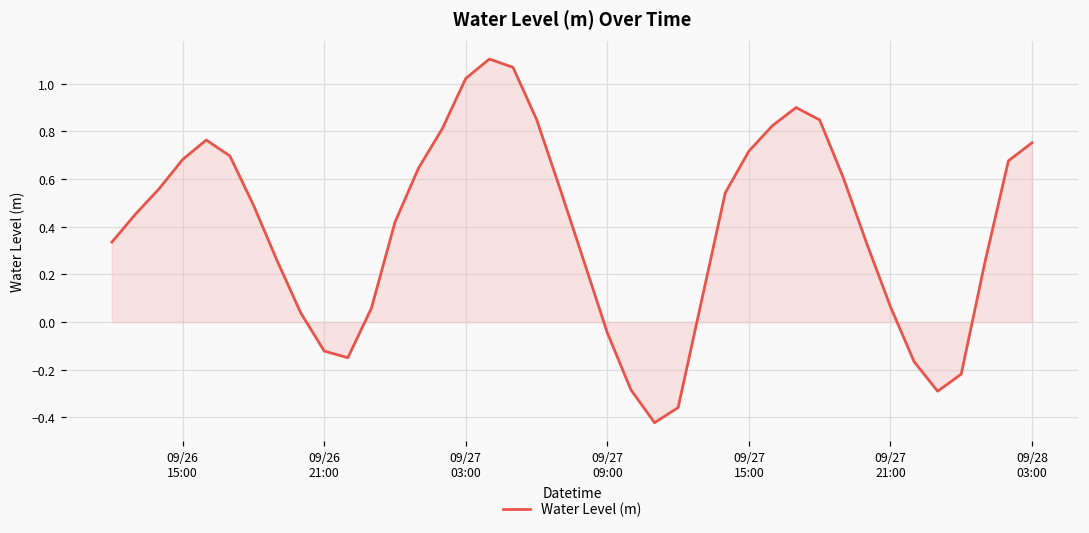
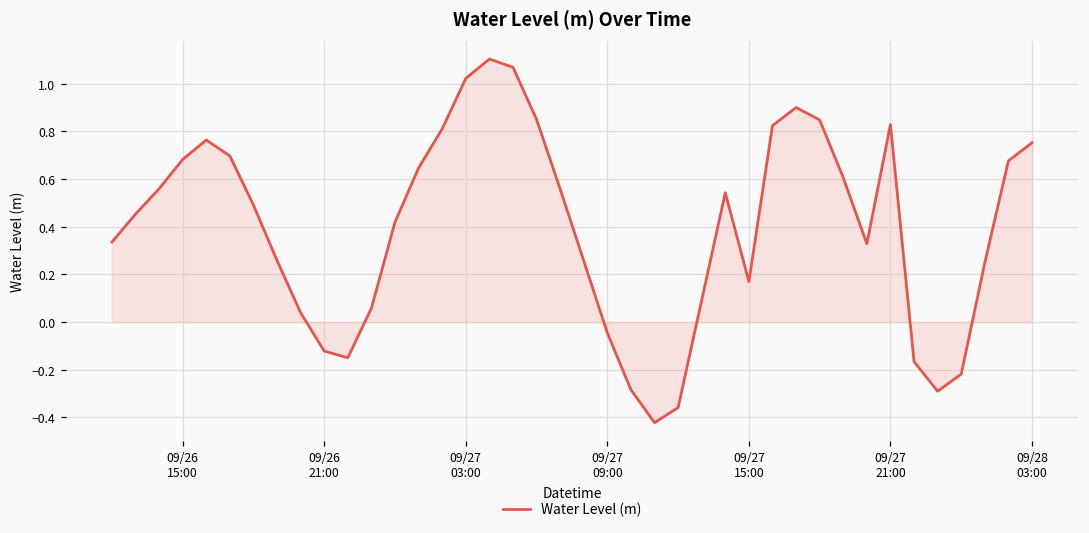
  {
    "Water Level (m)": {
      "09/26 21:00": -0.12,
      "09/27 09:00": -0.05,
-     "09/27 15:00": 0.72,
-     "09/27 21:00": 0.06
+     "09/27 15:00": 0.17,
+     "09/27 21:00": 0.83
    }
  }
